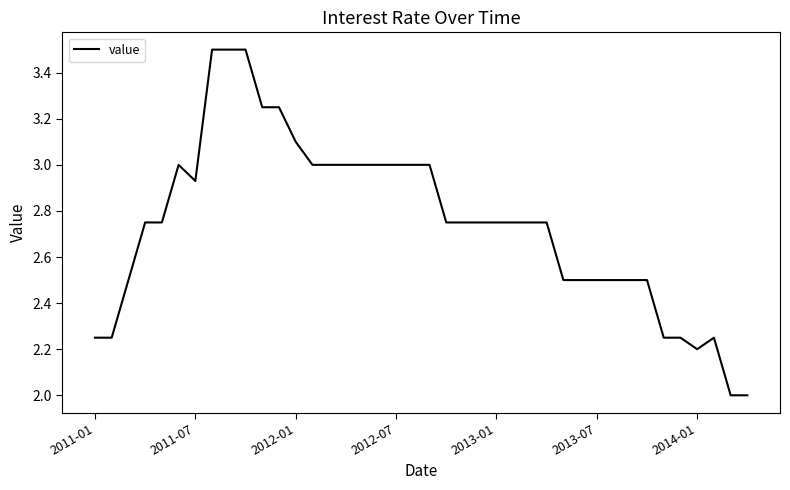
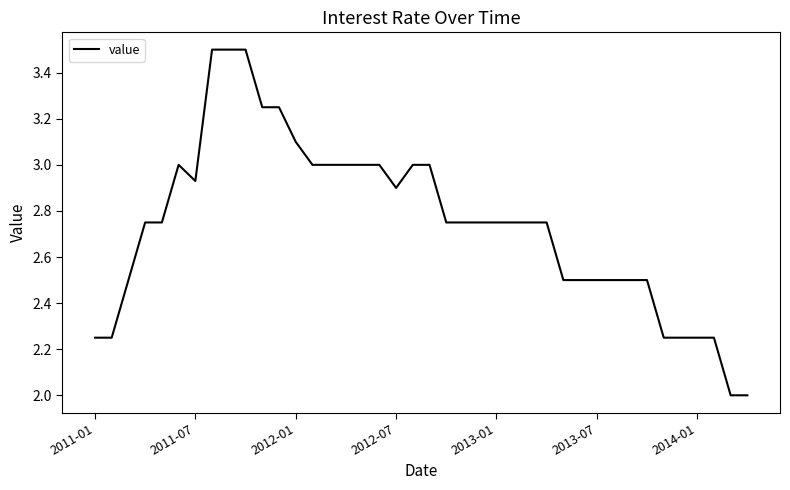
  {
    "2011-01": 2.25,
    "2011-07": 2.93,
    "2012-01": 3.10,
-   "2012-07": 3.0,
+   "2012-07": 2.9,
    "2013-01": 2.75,
    "2013-07": 2.50,
-   "2014-01": 2.20
+   "2014-01": 2.25
  }
